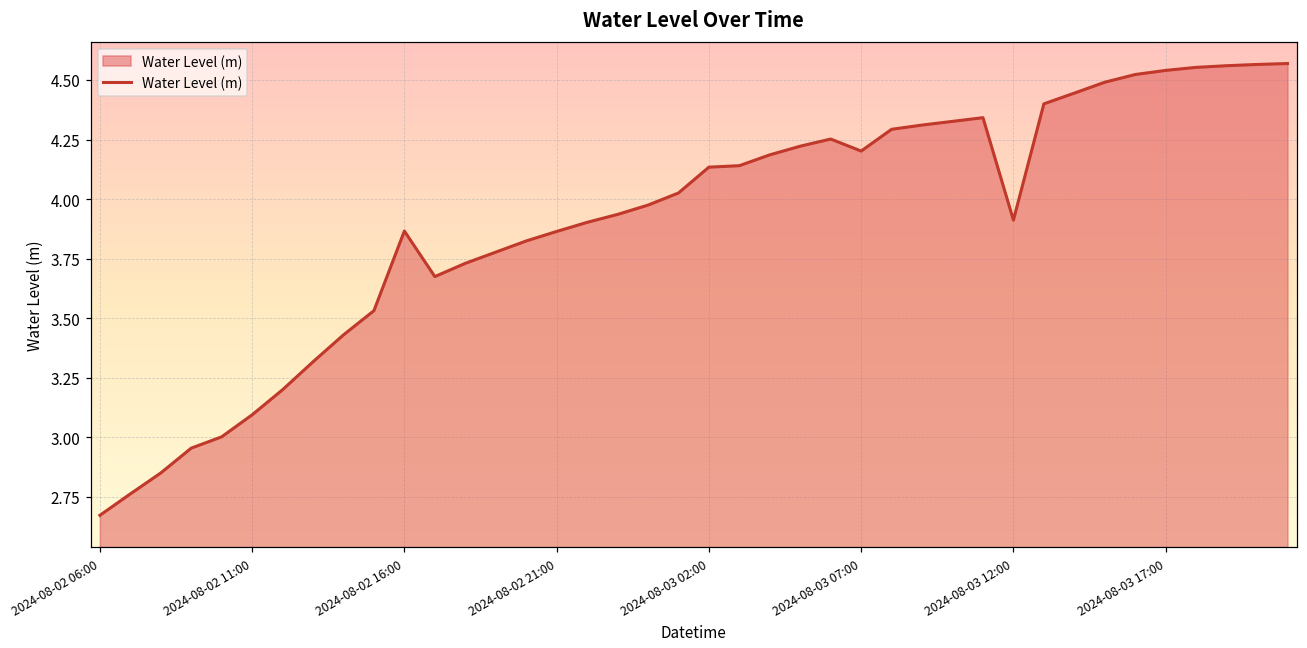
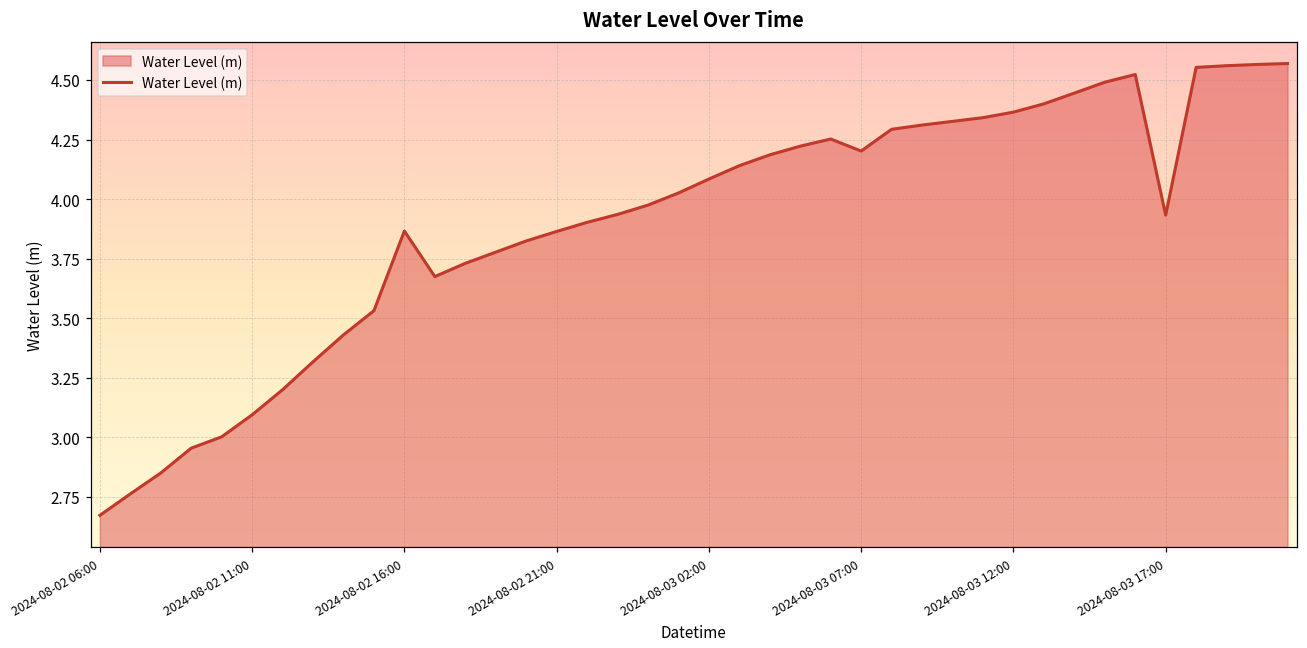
  {
    "2024-08-02 06:00": 2.67,
    "2024-08-02 11:00": 3.09,
    "2024-08-02 16:00": 3.87,
    "2024-08-02 21:00": 3.86,
-   "2024-08-03 02:00": 4.13,
+   "2024-08-03 02:00": 4.08,
    "2024-08-03 07:00": 4.20,
-   "2024-08-03 12:00": 3.91,
-   "2024-08-03 17:00": 4.54
+   "2024-08-03 12:00": 4.37,
+   "2024-08-03 17:00": 3.93
  }
